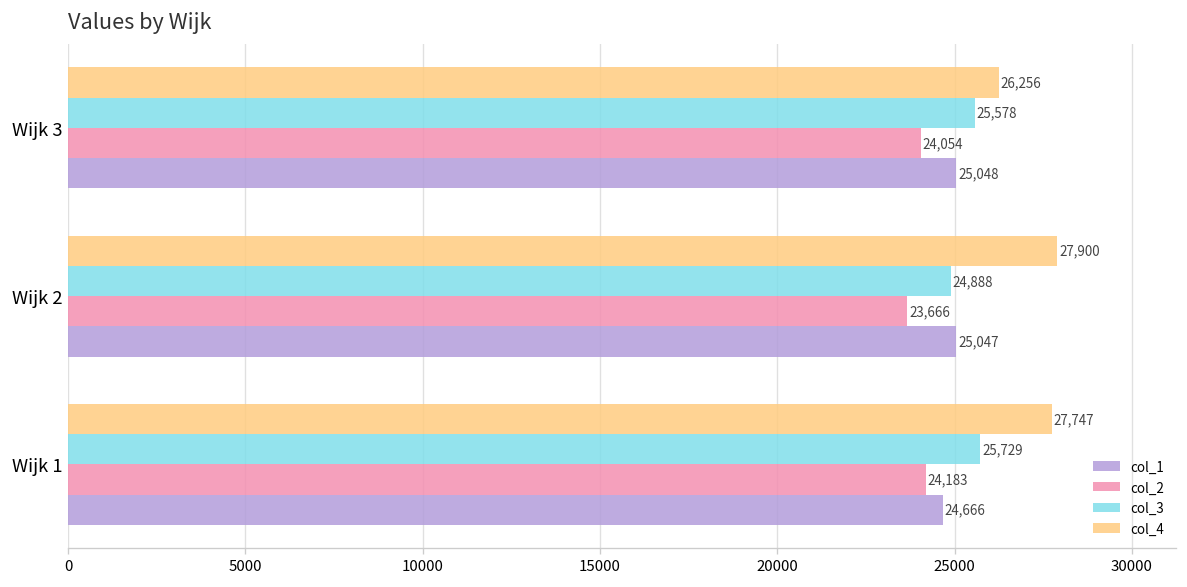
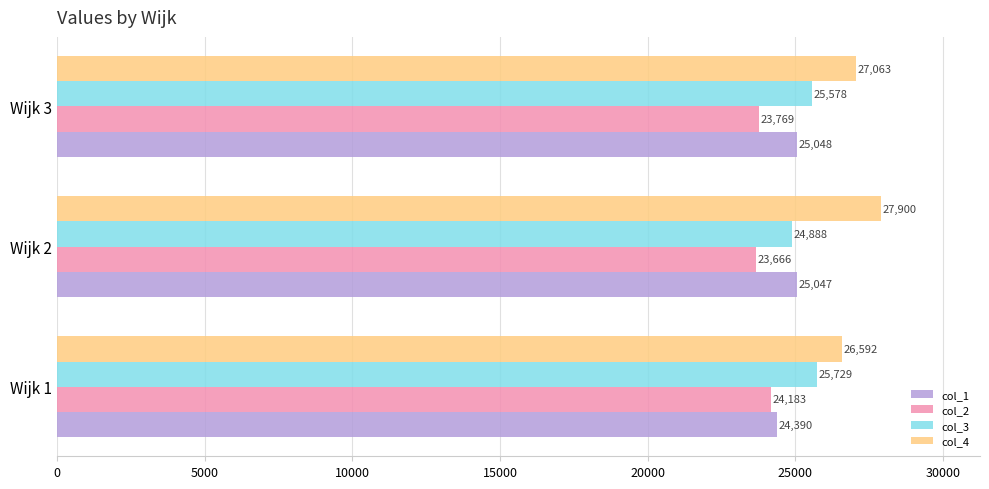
  {
    "col_1": {
      "Wijk 3": "25,048",
      "Wijk 2": "25,047",
-     "Wijk 1": "24,666"
+     "Wijk 1": "24,390"
    },
    "col_2": {
-     "Wijk 3": "24,054",
+     "Wijk 3": "23,769",
      "Wijk 2": "23,666",
      "Wijk 1": "24,183"
    },
    "col_3": {
      "Wijk 3": "25,578",
      "Wijk 2": "24,888",
      "Wijk 1": "25,729"
    },
    "col_4": {
-     "Wijk 3": "26,256",
+     "Wijk 3": "27,063",
      "Wijk 2": "27,900",
-     "Wijk 1": "27,747"
+     "Wijk 1": "26,592"
    }
  }
